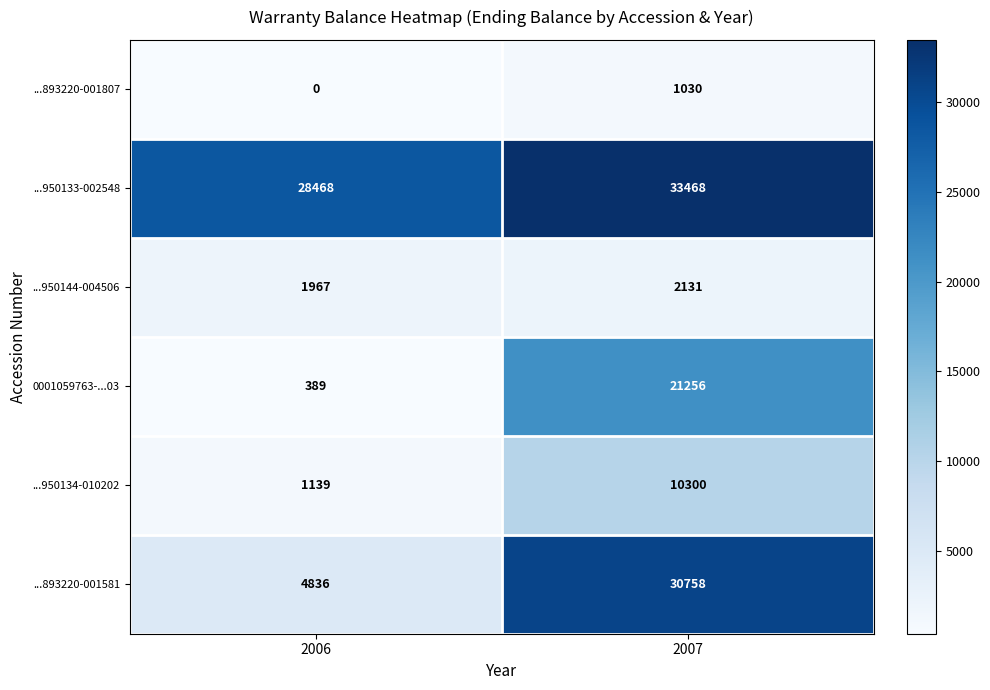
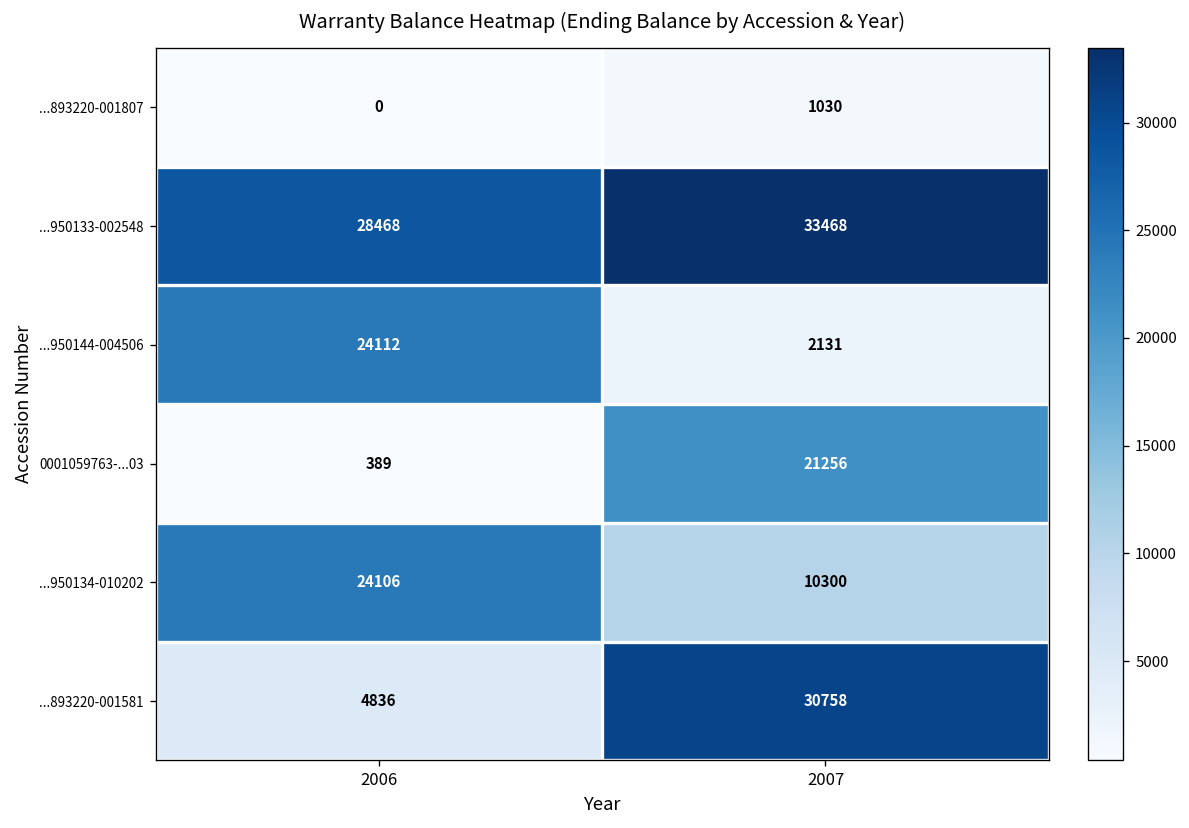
  {
    "...893220-001807": {
      "2006": 0,
      "2007": 1030
    },
    "...950133-002548": {
      "2006": 28468,
      "2007": 33468
    },
    "...950144-004506": {
-     "2006": 1967,
+     "2006": 24112,
      "2007": 2131
    },
    "0001059763-...03": {
      "2006": 389,
      "2007": 21256
    },
    "...950134-010202": {
-     "2006": 1139,
+     "2006": 24106,
      "2007": 10300
    },
    "...893220-001581": {
      "2006": 4836,
      "2007": 30758
    }
  }
